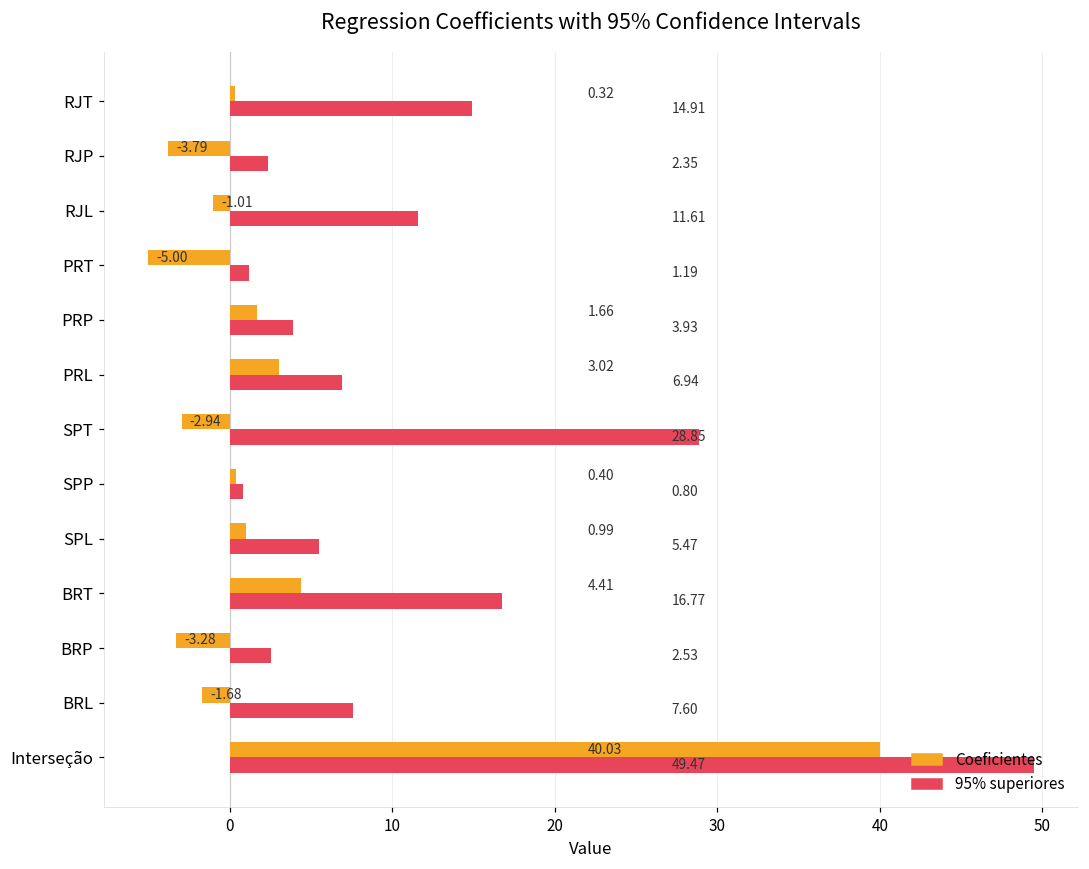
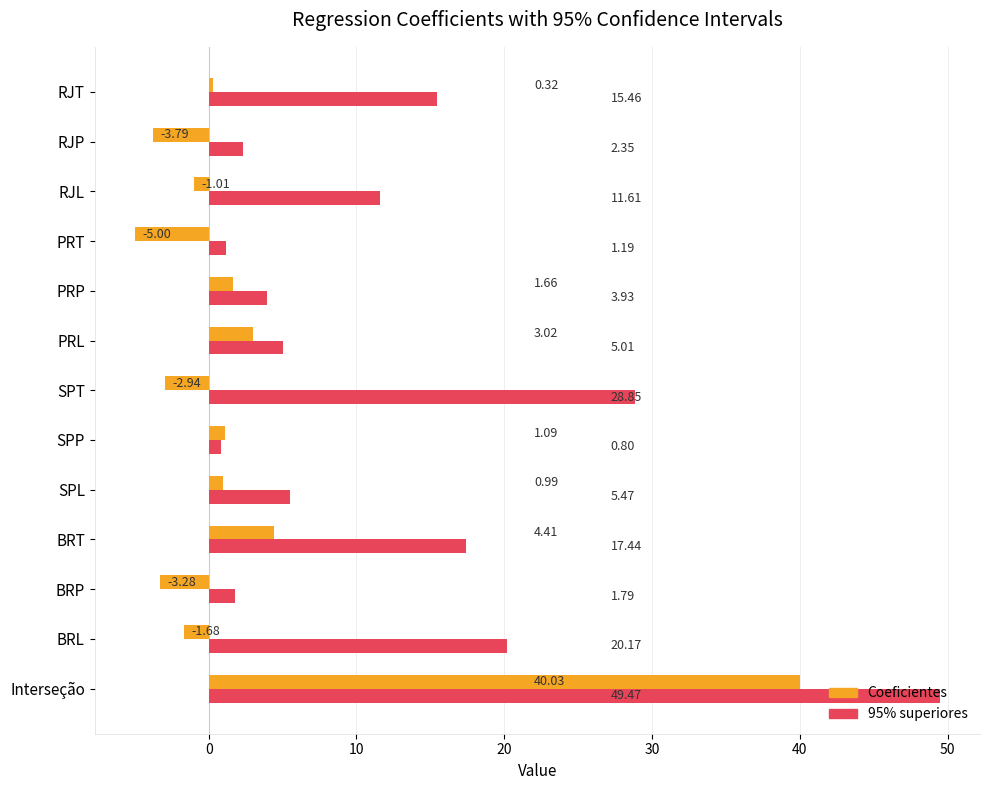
  {
    "Coeficientes": {
      "RJP": -3.79,
      "RJL": -1.01,
      "PRT": -5.00,
      "SPT": -2.94,
-     "SPP": 0.40,
+     "SPP": 1.09,
      "BRP": -3.28,
      "BRL": -1.68,
      "Interseção": 40.03
    },
    "95% superiores": {
-     "RJT": 14.91,
-     "PRL": 6.94,
+     "RJT": 15.46,
+     "PRL": 5.01,
      "SPT": 28.85,
-     "BRT": 16.77,
-     "BRP": 2.53,
-     "BRL": 7.60,
+     "BRT": 17.44,
+     "BRP": 1.79,
+     "BRL": 20.17,
      "Interseção": 49.47
    }
  }
